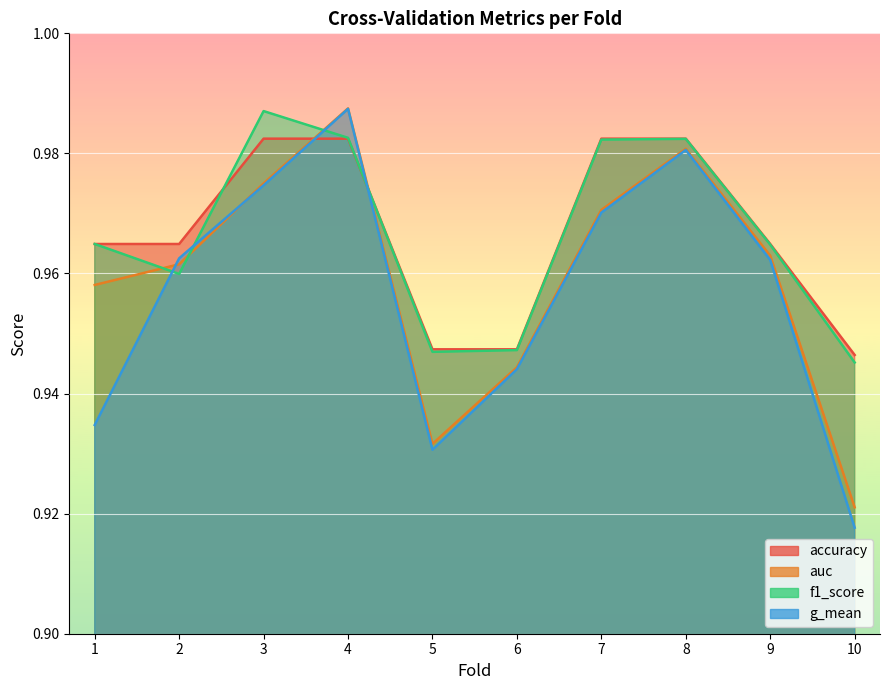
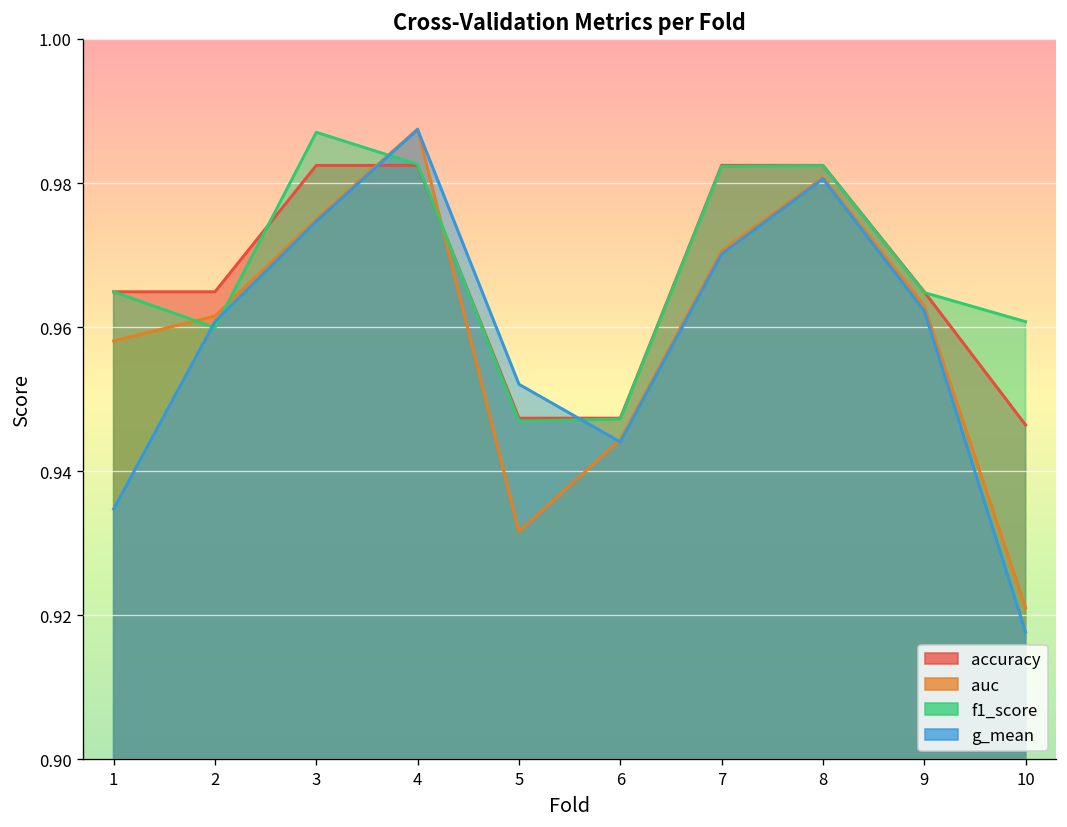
  {
    "f1_score": {
      "2": 0.960,
      "3": 0.987,
-     "10": 0.945
+     "10": 0.961
    },
    "g_mean": {
      "1": 0.935,
-     "2": 0.963,
-     "5": 0.931,
+     "2": 0.961,
+     "5": 0.952,
      "7": 0.970,
      "9": 0.962,
      "10": 0.918
    }
  }
